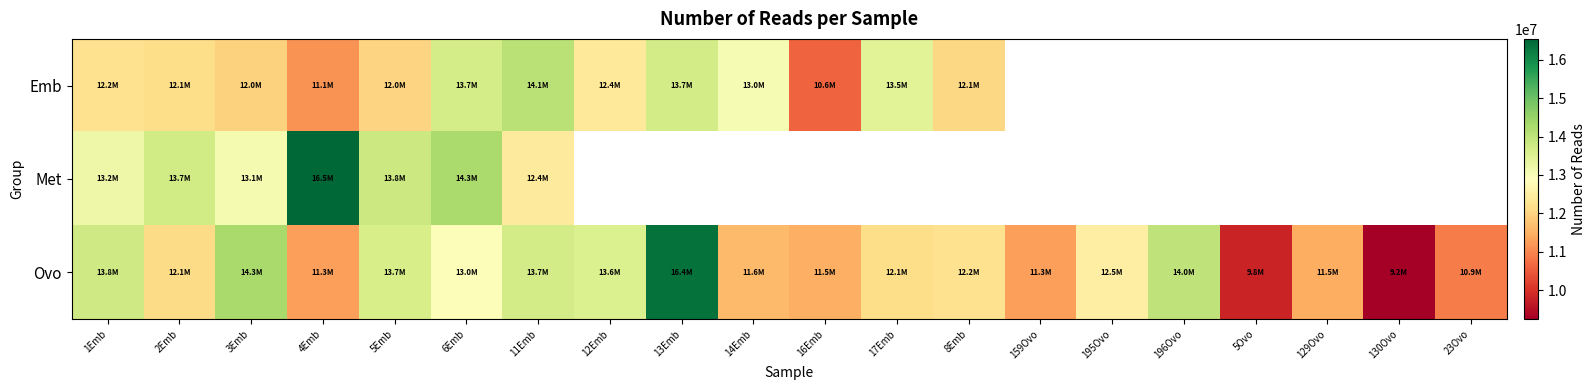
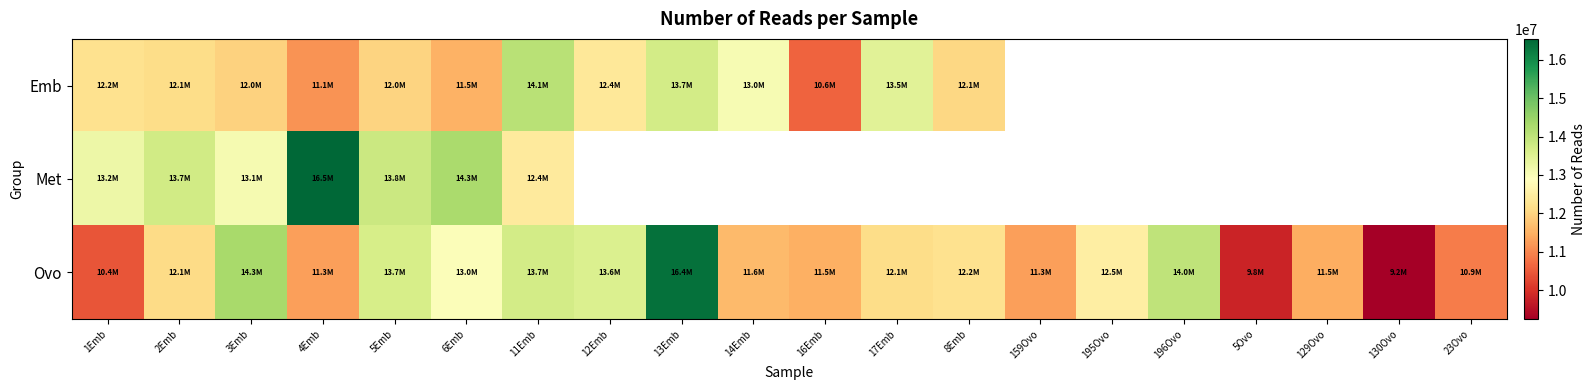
  {
    "Emb": {
      "1Emb": "12.2M",
      "2Emb": "12.1M",
      "3Emb": "12.0M",
      "4Emb": "11.1M",
      "5Emb": "12.0M",
-     "6Emb": "13.7M",
+     "6Emb": "11.5M",
      "11Emb": "14.1M",
      "12Emb": "12.4M",
      "13Emb": "13.7M",
      "14Emb": "13.0M",
      "16Emb": "10.6M",
      "17Emb": "13.5M",
      "8Emb": "12.1M"
    },
    "Met": {
      "1Emb": "13.2M",
      "2Emb": "13.7M",
      "3Emb": "13.1M",
      "4Emb": "16.5M",
      "5Emb": "13.8M",
      "6Emb": "14.3M",
      "11Emb": "12.4M"
    },
    "Ovo": {
-     "1Emb": "13.8M",
+     "1Emb": "10.4M",
      "2Emb": "12.1M",
      "3Emb": "14.3M",
      "4Emb": "11.3M",
      "5Emb": "13.7M",
      "6Emb": "13.0M",
      "11Emb": "13.7M",
      "12Emb": "13.6M",
      "13Emb": "16.4M",
      "14Emb": "11.6M",
      "16Emb": "11.5M",
      "17Emb": "12.1M",
      "8Emb": "12.2M",
      "159Ovo": "11.3M",
      "195Ovo": "12.5M",
      "196Ovo": "14.0M",
      "5Ovo": "9.8M",
      "129Ovo": "11.5M",
      "130Ovo": "9.2M",
      "23Ovo": "10.9M"
    }
  }
